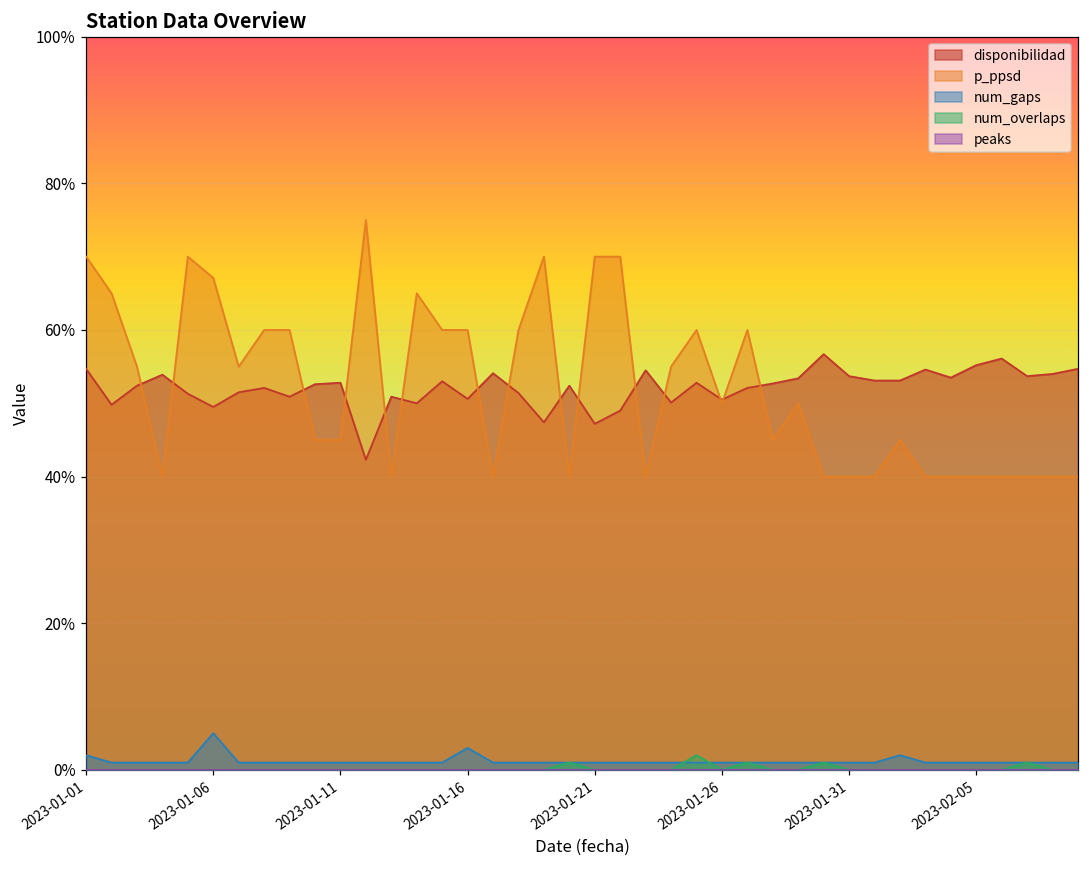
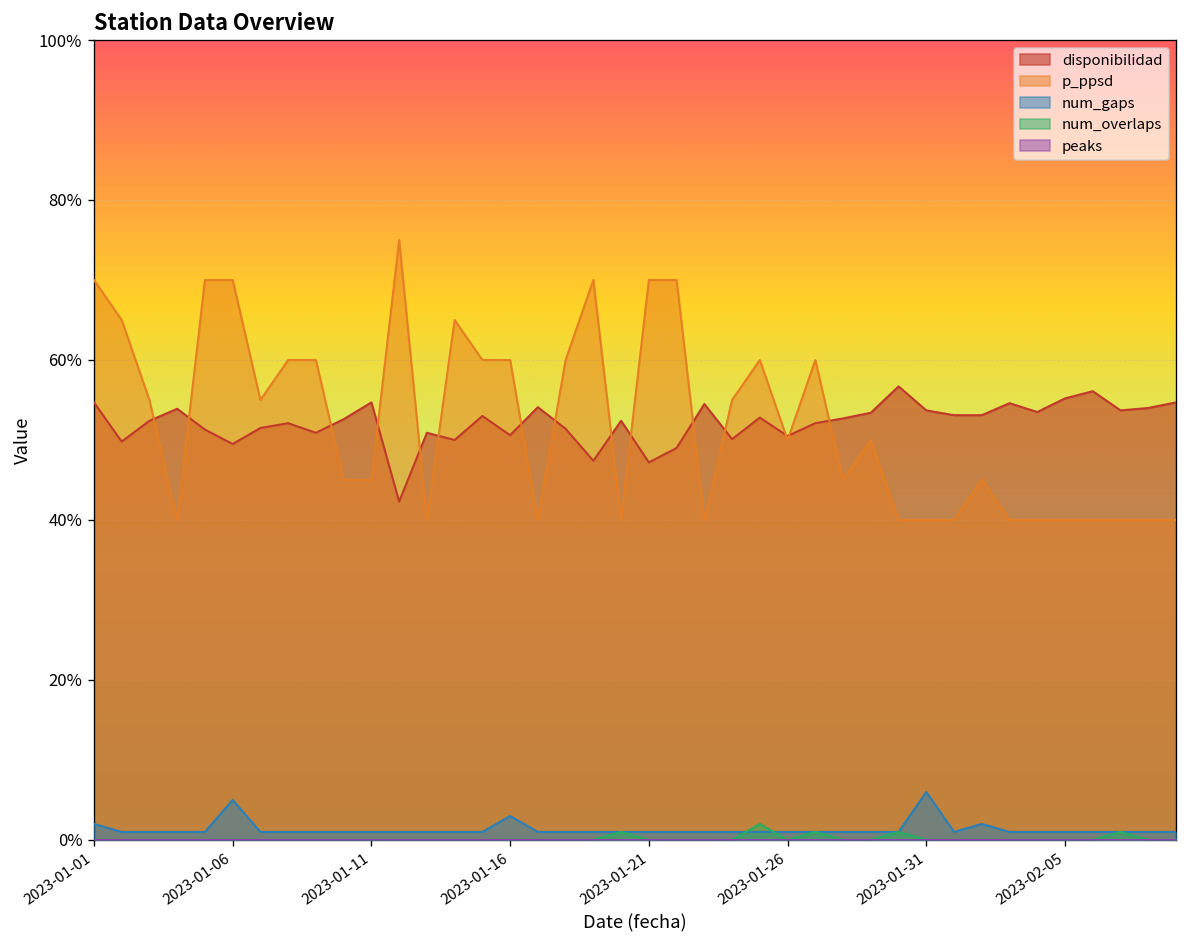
  {
    "disponibilidad": {
      "2023-01-01": "55%",
      "2023-01-06": "50%",
-     "2023-01-11": "53%",
+     "2023-01-11": "55%",
      "2023-01-16": "51%",
      "2023-01-21": "47%",
      "2023-01-26": "51%",
      "2023-01-31": "54%",
      "2023-02-05": "55%"
    },
    "p_ppsd": {
      "2023-01-01": "70%",
-     "2023-01-06": "67%",
+     "2023-01-06": "70%",
      "2023-01-11": "45%",
      "2023-01-16": "60%",
      "2023-01-21": "70%",
      "2023-01-26": "50%",
      "2023-01-31": "40%",
      "2023-02-05": "40%"
    },
    "num_gaps": {
      "2023-01-01": "2%",
      "2023-01-06": "5%",
      "2023-01-11": "1%",
      "2023-01-16": "3%",
      "2023-01-21": "1%",
      "2023-01-26": "1%",
-     "2023-01-31": "1%",
+     "2023-01-31": "6%",
      "2023-02-05": "1%"
    }
  }
